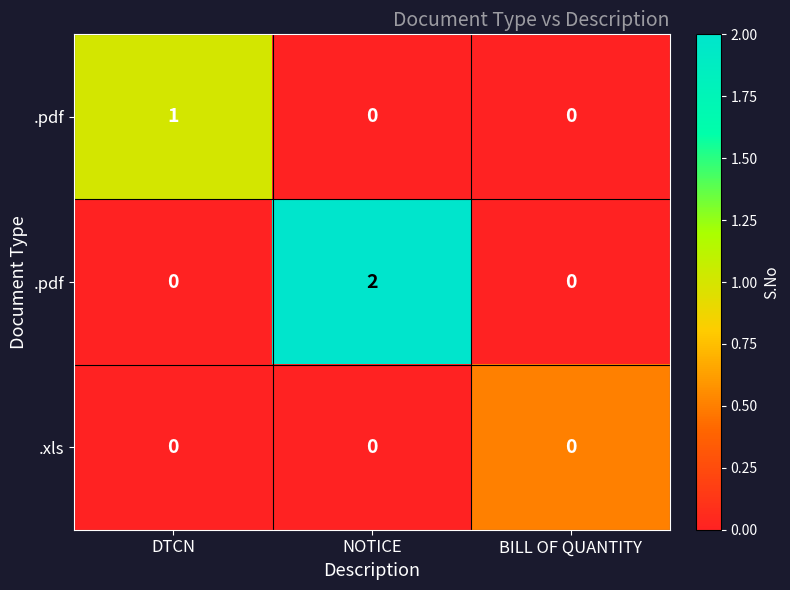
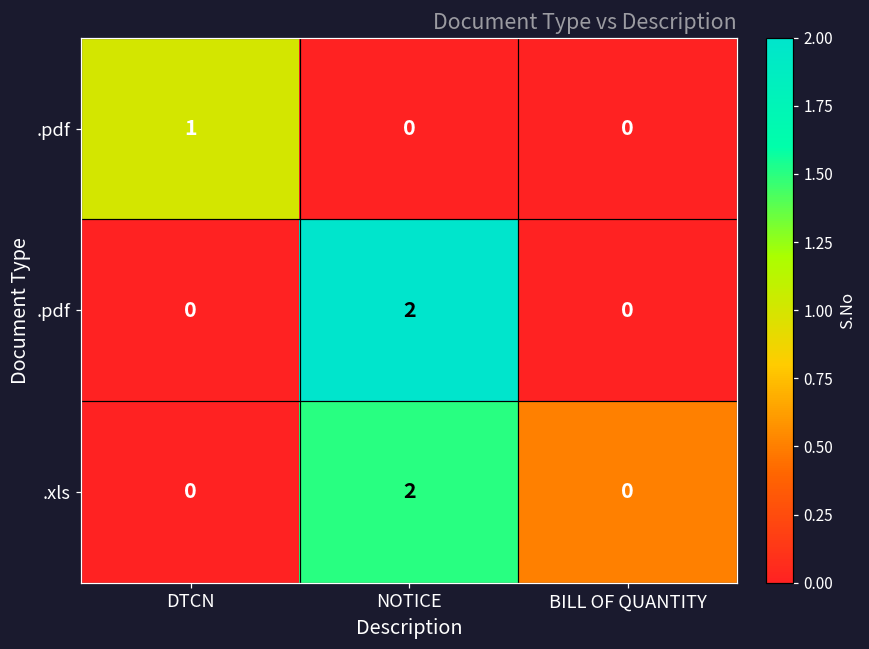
  {
    ".xls": {
      "DTCN": 0,
-     "NOTICE": 0,
+     "NOTICE": 2,
      "BILL OF QUANTITY": 0
    }
  }
